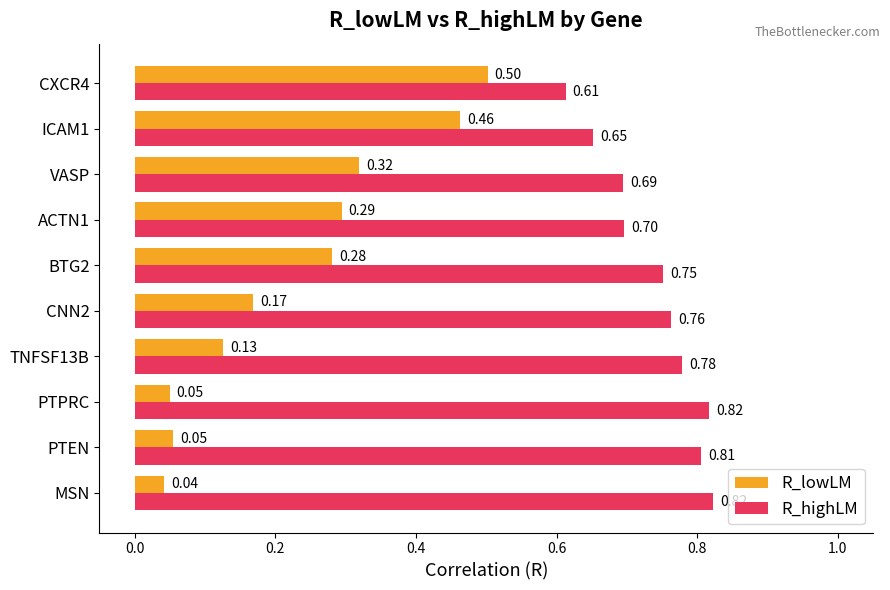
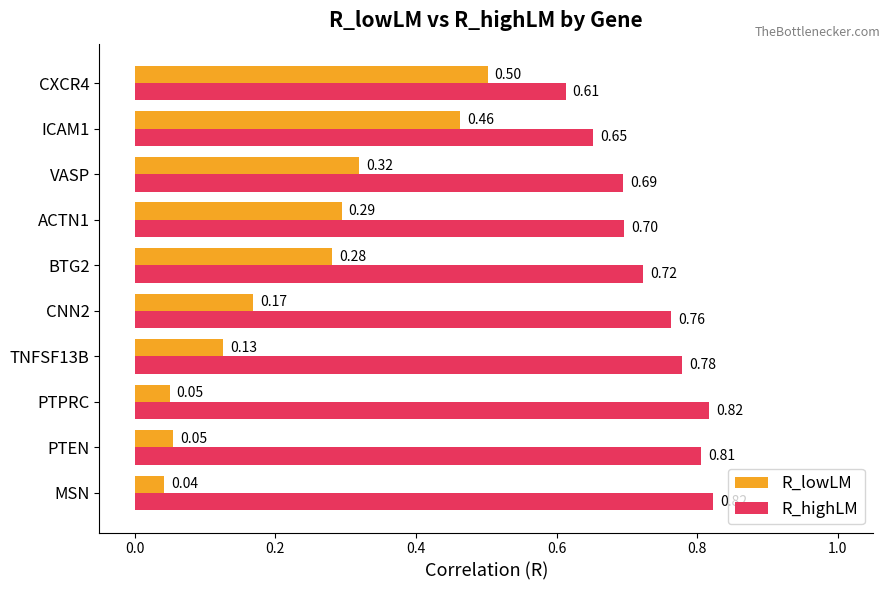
  {
    "R_lowLM": {
      "CXCR4": 0.50,
      "ICAM1": 0.46,
      "VASP": 0.32,
      "ACTN1": 0.29,
      "BTG2": 0.28,
      "CNN2": 0.17,
      "TNFSF13B": 0.13,
      "PTPRC": 0.05,
      "PTEN": 0.05,
      "MSN": 0.04
    },
    "R_highLM": {
      "CXCR4": 0.61,
      "ICAM1": 0.65,
      "VASP": 0.69,
      "ACTN1": 0.70,
-     "BTG2": 0.75,
+     "BTG2": 0.72,
      "CNN2": 0.76,
      "TNFSF13B": 0.78,
      "PTPRC": 0.82,
      "PTEN": 0.81
    }
  }
